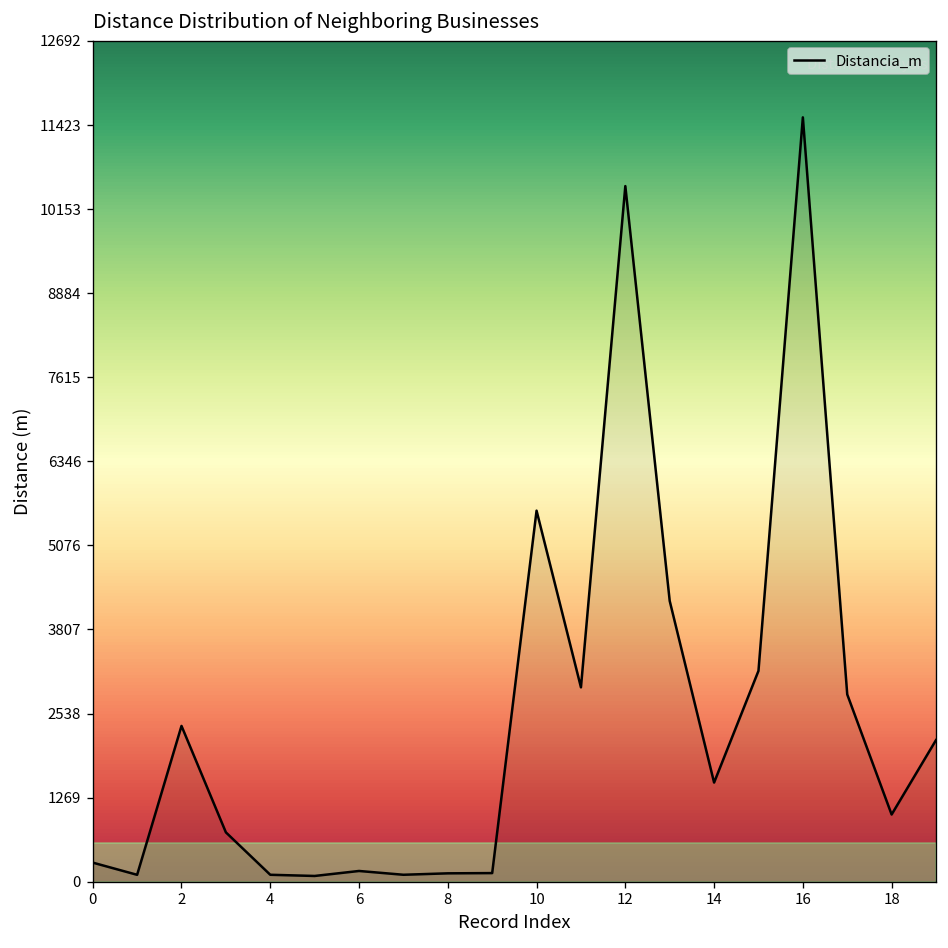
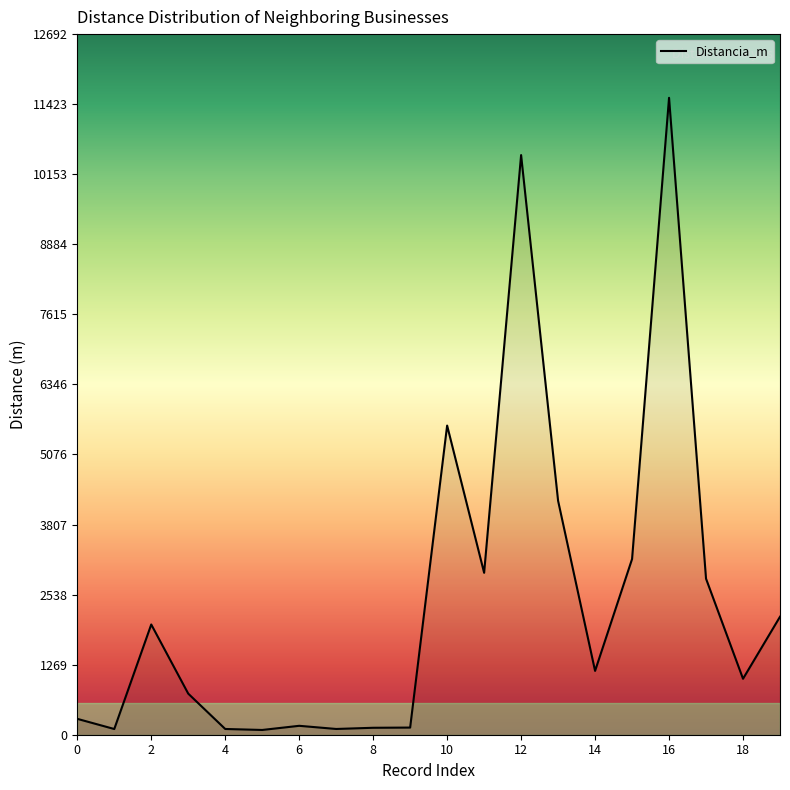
  {
-   "2": 2400,
+   "2": 2000,
    "10": 5600,
    "12": 10500,
-   "14": 1500,
+   "14": 1200,
    "16": 11500,
    "18": 1000
  }
